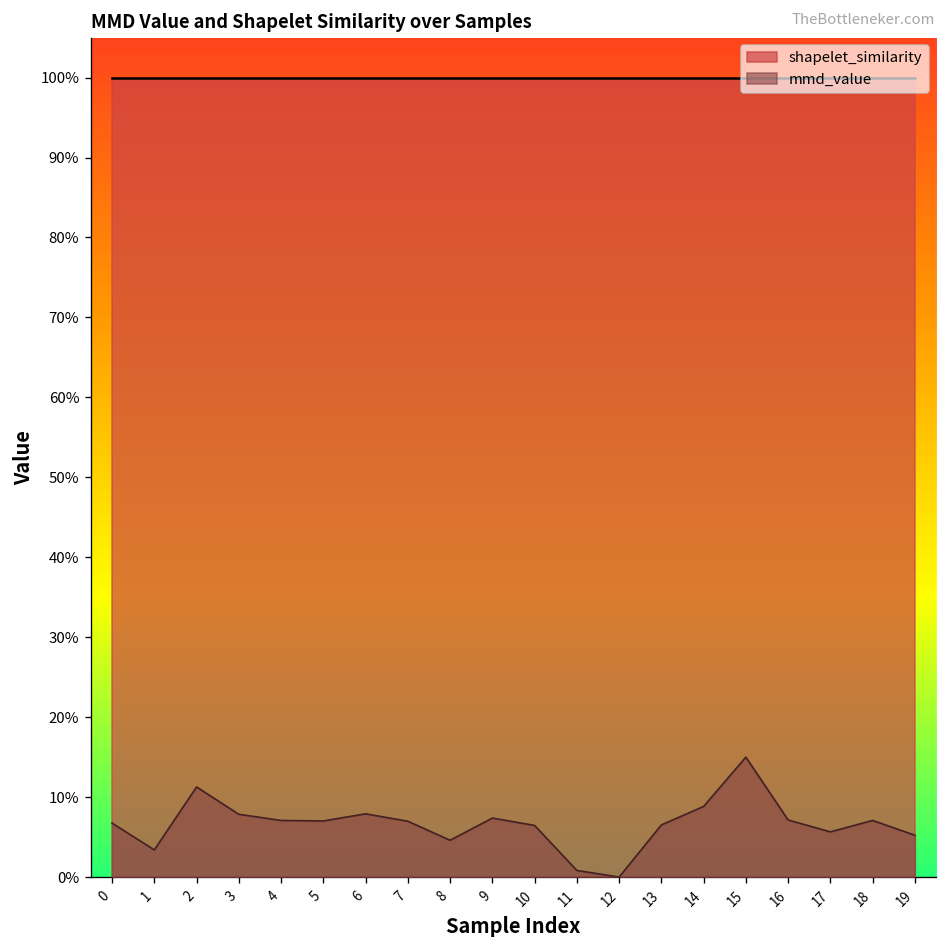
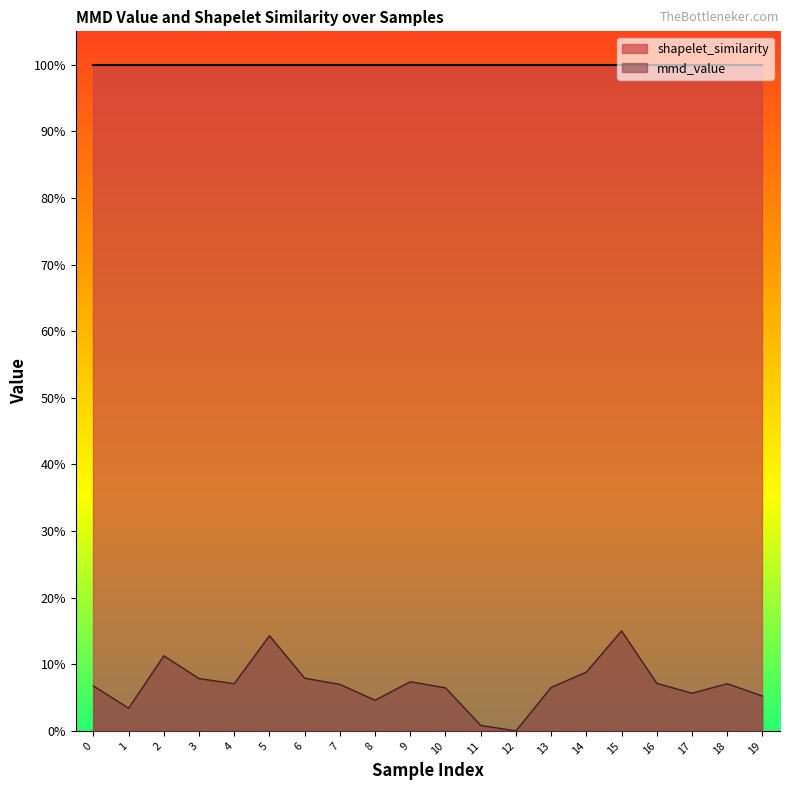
  {
    "shapelet_similarity": {
      "0": "100%",
      "1": "100%",
      "2": "100%",
      "3": "100%",
      "4": "100%",
      "5": "100%",
      "6": "100%",
      "7": "100%",
      "8": "100%",
      "9": "100%",
      "10": "100%",
      "11": "100%",
      "12": "100%",
      "13": "100%",
      "14": "100%"
    },
    "mmd_value": {
      "0": "7%",
      "1": "3%",
      "2": "11%",
      "3": "8%",
      "4": "7%",
-     "5": "7%",
+     "5": "14%",
      "6": "8%",
      "7": "7%",
      "8": "5%",
      "9": "7%",
      "10": "6%",
      "11": "1%",
      "12": "0%",
      "13": "7%",
      "14": "9%",
      "15": "15%",
      "16": "7%",
      "17": "6%",
      "18": "7%",
      "19": "5%"
    }
  }
